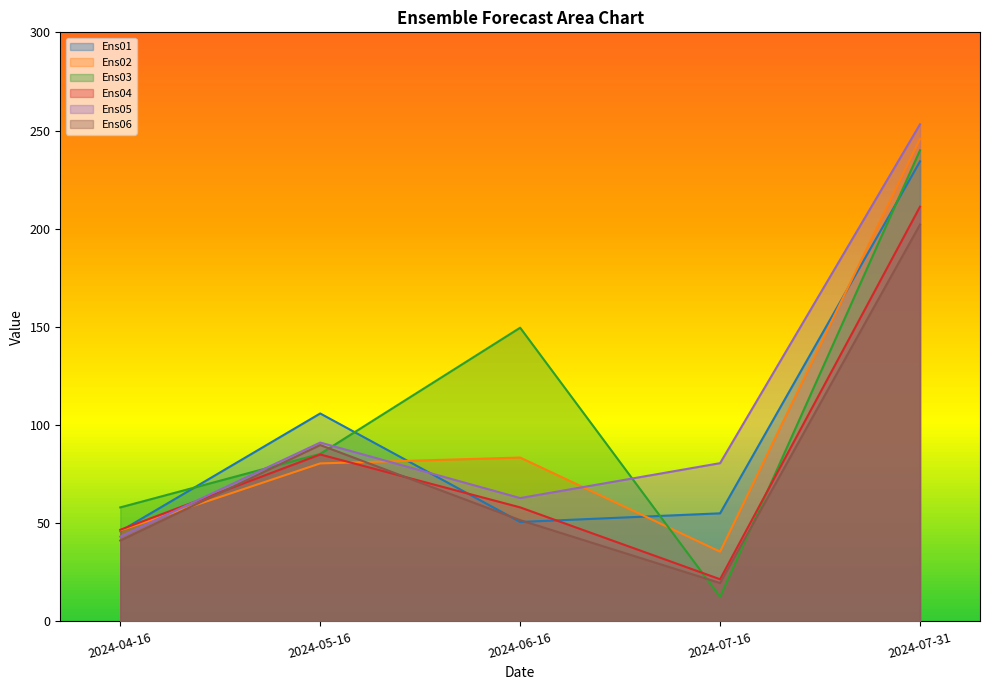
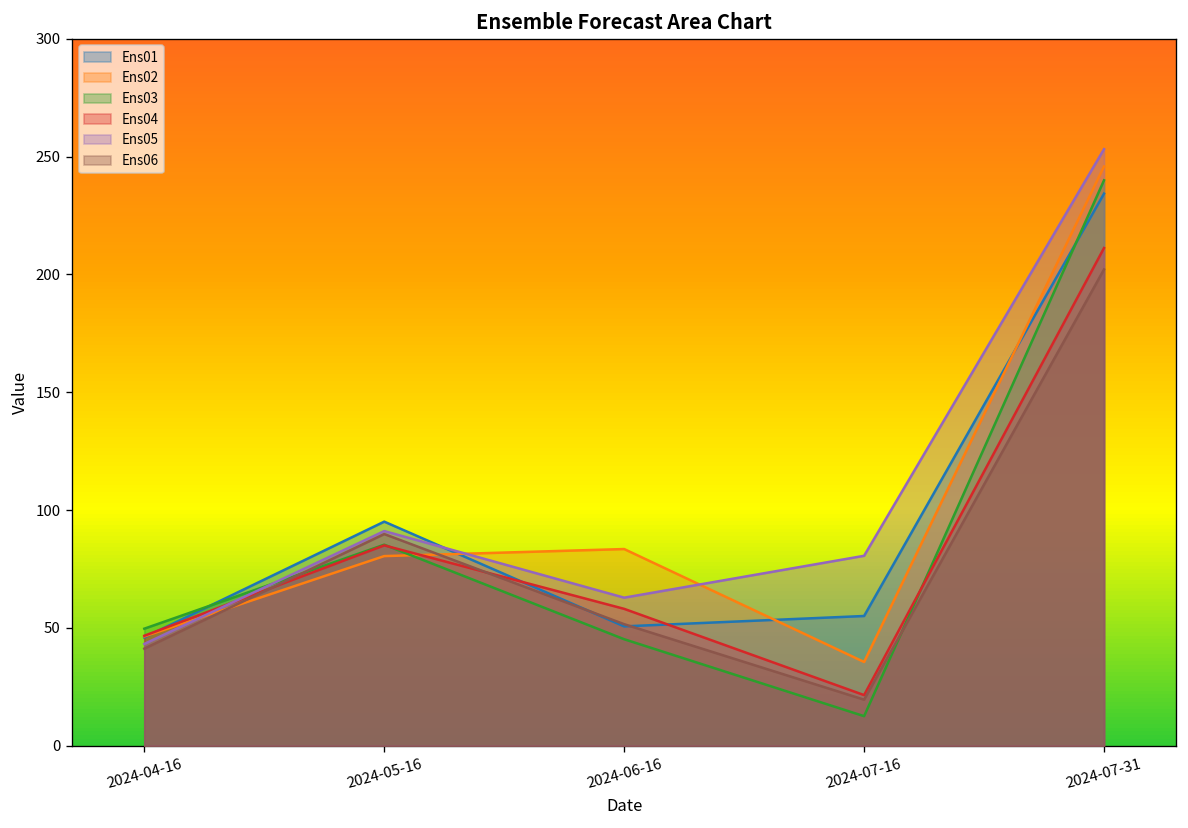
  {
    "Ens01": {
-     "2024-05-16": 106,
+     "2024-05-16": 95,
      "2024-07-16": 55,
      "2024-07-31": 234
    },
    "Ens03": {
-     "2024-04-16": 58,
-     "2024-06-16": 150,
+     "2024-04-16": 50,
+     "2024-06-16": 45,
      "2024-07-16": 13,
      "2024-07-31": 240
    },
    "Ens05": {
      "2024-04-16": 43,
      "2024-06-16": 63,
      "2024-07-16": 81,
      "2024-07-31": 253
    }
  }
